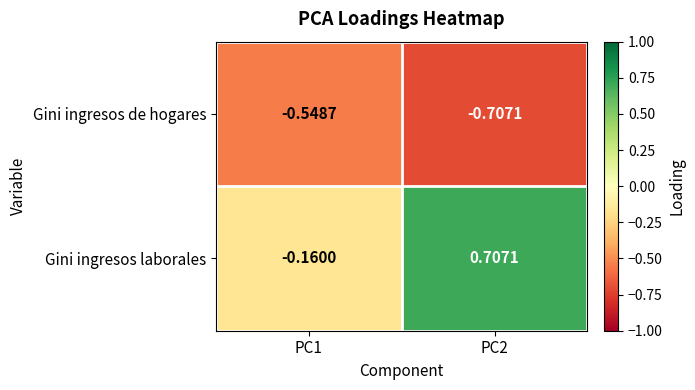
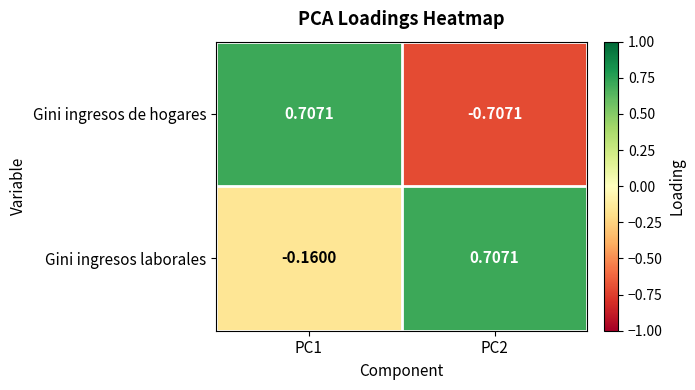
  {
    "Gini ingresos de hogares": {
-     "PC1": -0.5487,
+     "PC1": 0.7071,
      "PC2": -0.7071
    },
    "Gini ingresos laborales": {
      "PC1": -0.1600,
      "PC2": 0.7071
    }
  }
